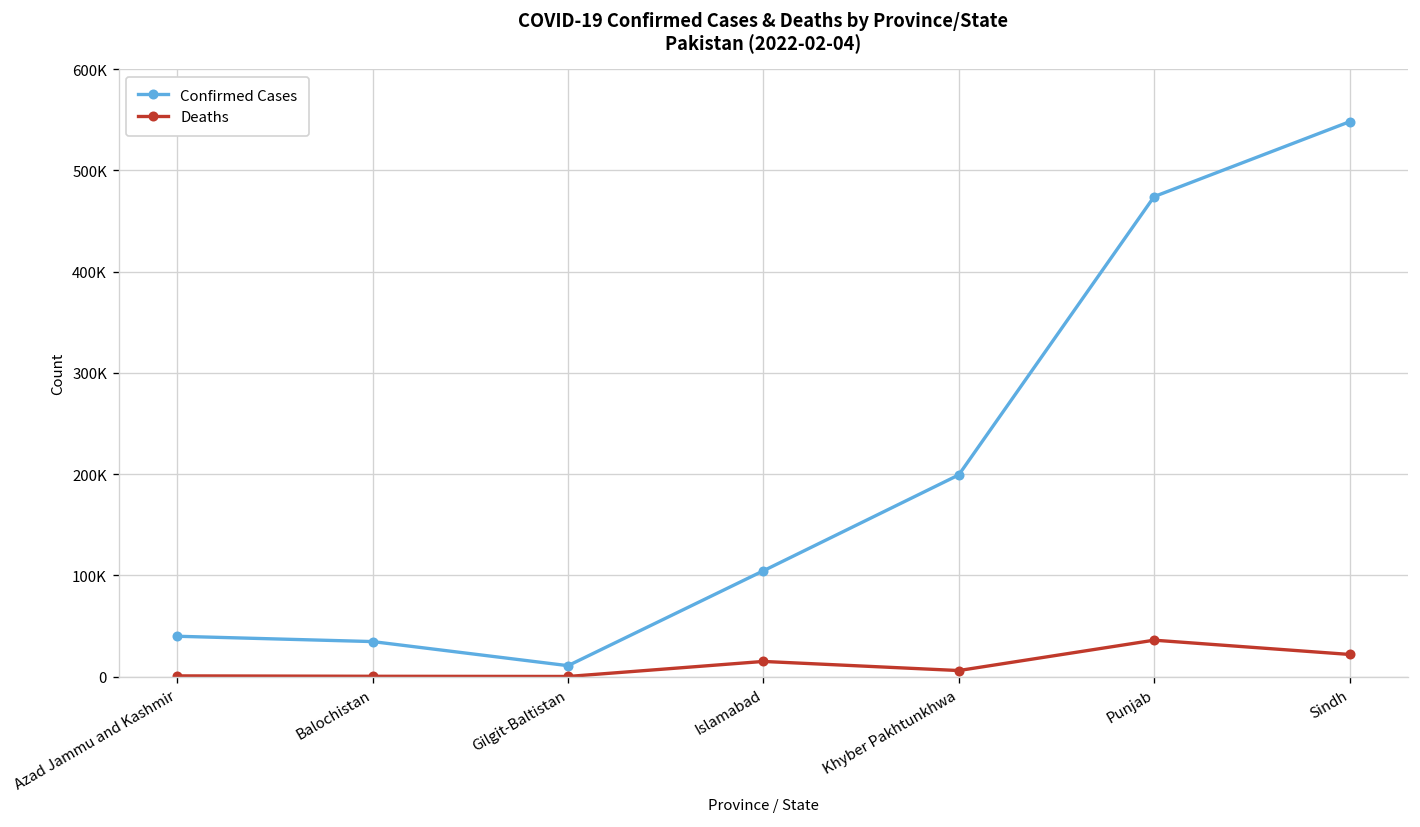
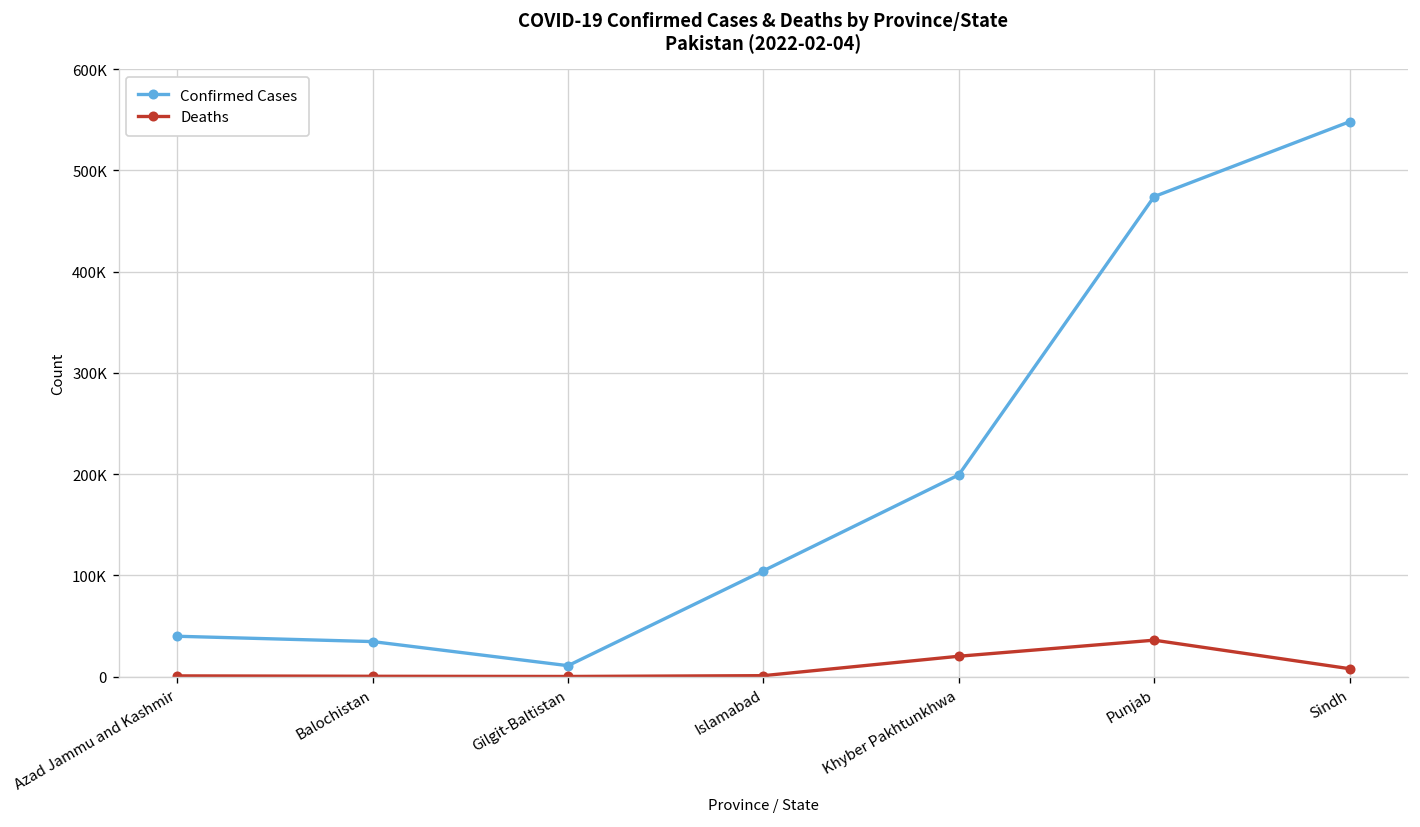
  {
    "Confirmed Cases": {
      "Azad Jammu and Kashmir": 40000,
      "Balochistan": 30000,
      "Gilgit-Baltistan": 10000,
      "Islamabad": 100000,
      "Khyber Pakhtunkhwa": 200000,
      "Punjab": 470000,
      "Sindh": 550000
    },
    "Deaths": {
      "Azad Jammu and Kashmir": 0,
      "Balochistan": 0,
      "Gilgit-Baltistan": 0,
-     "Islamabad": 20000,
-     "Khyber Pakhtunkhwa": 10000,
+     "Islamabad": 0,
+     "Khyber Pakhtunkhwa": 20000,
      "Punjab": 40000,
-     "Sindh": 20000
+     "Sindh": 10000
    }
  }
